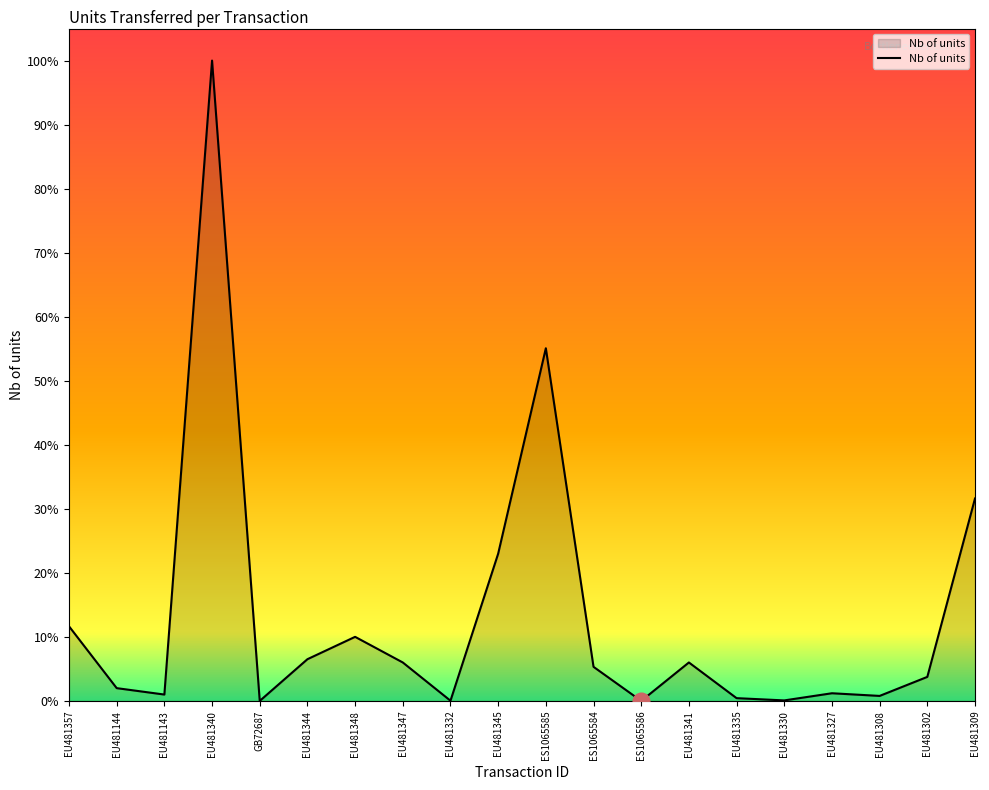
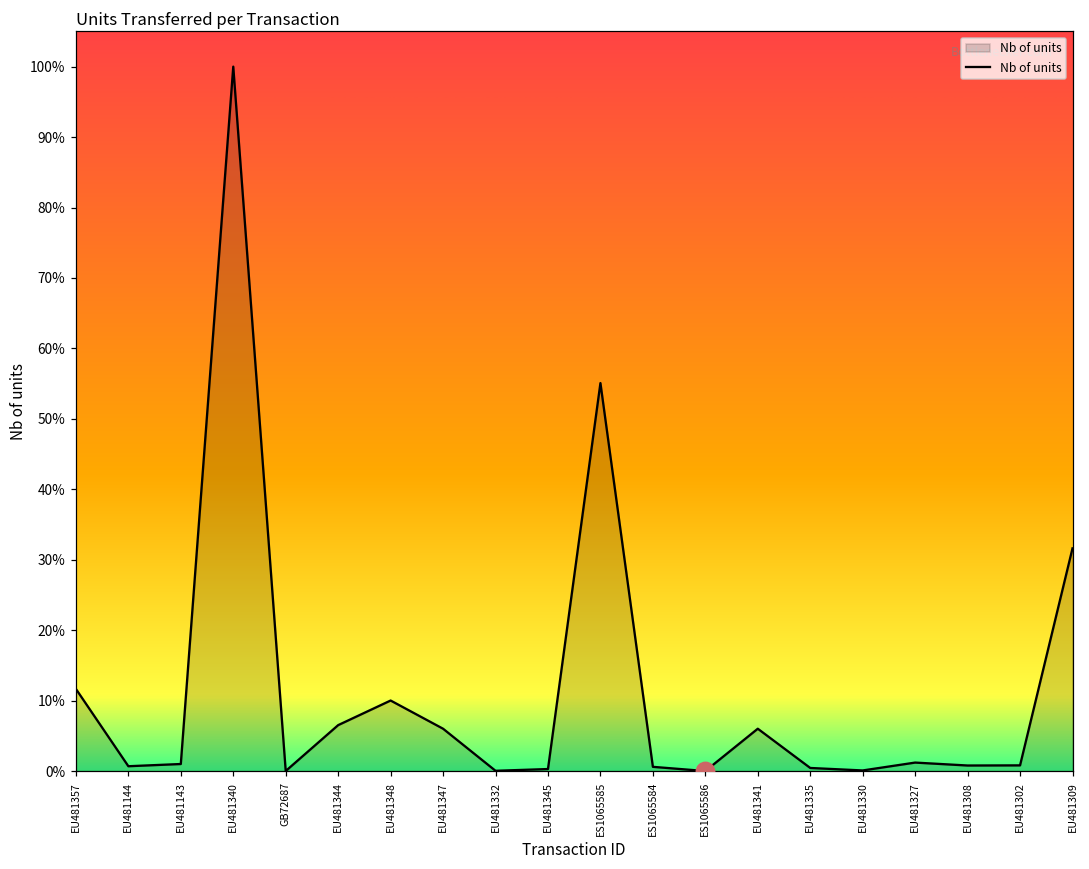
  {
    "Nb of units": {
      "EU481357": "12%",
-     "EU481144": "2%",
+     "EU481144": "1%",
      "EU481143": "1%",
      "EU481340": "100%",
      "GB72687": "0%",
      "EU481344": "7%",
      "EU481348": "10%",
      "EU481347": "6%",
      "EU481332": "0%",
-     "EU481345": "23%",
+     "EU481345": "0%",
      "ES1065585": "55%",
-     "ES1065584": "5%",
+     "ES1065584": "1%",
      "EU481341": "6%",
      "EU481335": "0%",
      "EU481330": "0%",
      "EU481327": "1%",
      "EU481308": "1%",
-     "EU481302": "4%",
+     "EU481302": "1%",
      "EU481309": "32%"
    }
  }
